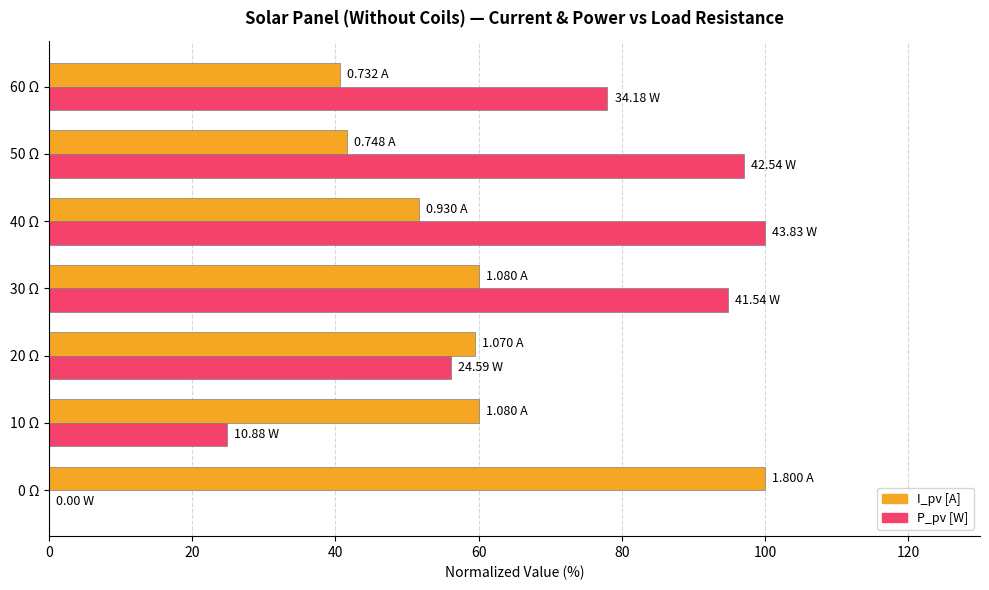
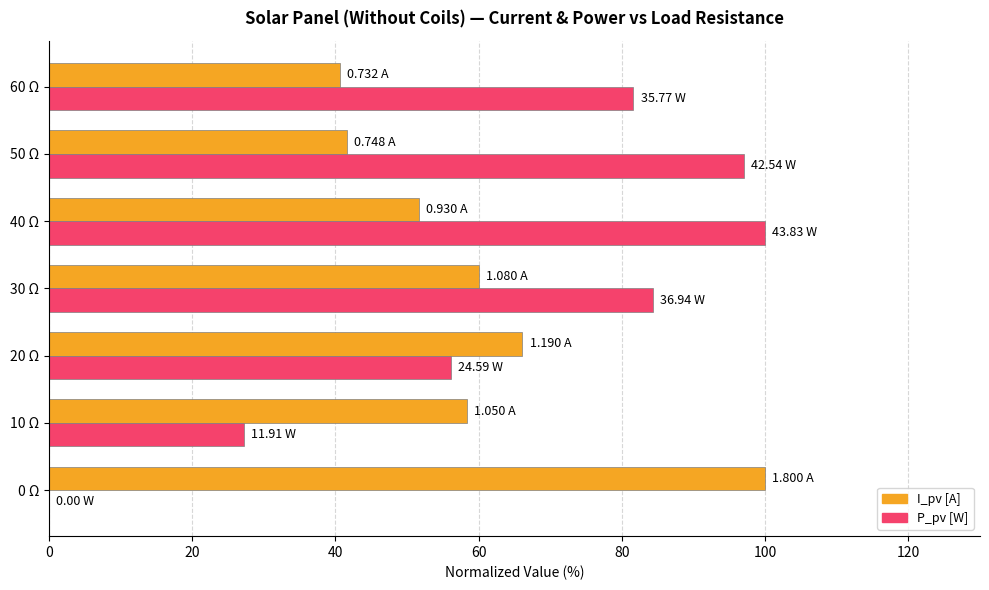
  {
    "I_pv [A]": {
-     "20 Ω": 1.070,
-     "10 Ω": 1.080
+     "20 Ω": 1.190,
+     "10 Ω": 1.050
    },
    "P_pv [W]": {
-     "60 Ω": 34.18,
-     "30 Ω": 41.54,
-     "10 Ω": 10.88,
+     "60 Ω": 35.77,
+     "30 Ω": 36.94,
+     "10 Ω": 11.91,
      "0 Ω": 0.00
    }
  }
